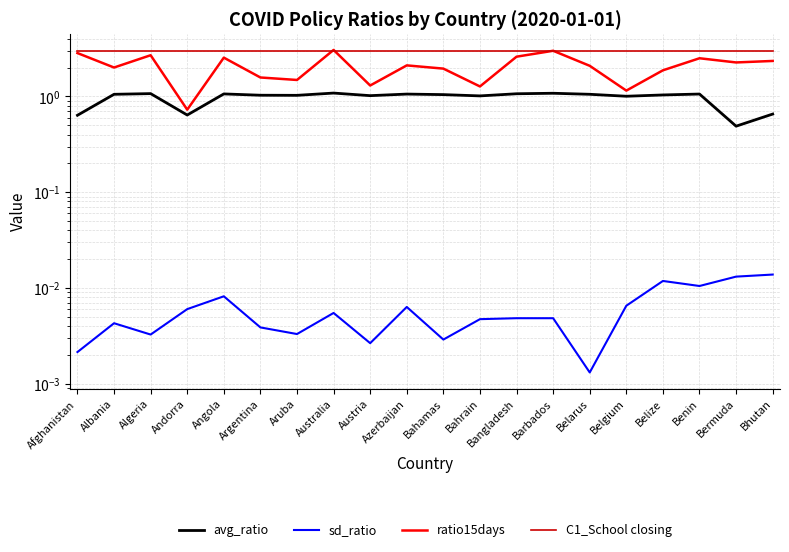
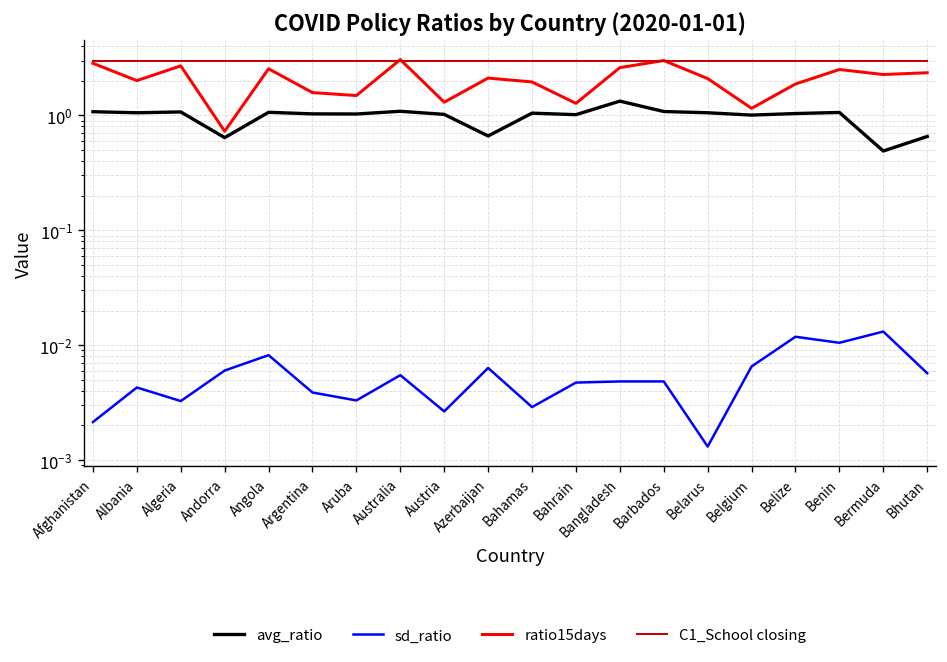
  {
    "avg_ratio": {
-     "Afghanistan": 0.6,
+     "Afghanistan": 1.1,
      "Albania": 1.1,
      "Algeria": 1.1,
      "Andorra": 0.6,
      "Angola": 1.1,
      "Argentina": 1.0,
      "Aruba": 1.0,
      "Australia": 1.1,
      "Austria": 1.0,
-     "Azerbaijan": 1.1,
+     "Azerbaijan": 0.7,
      "Bahamas": 1.0,
      "Bahrain": 1.0,
-     "Bangladesh": 1.1,
+     "Bangladesh": 1.3,
      "Barbados": 1.1,
      "Belarus": 1.1,
      "Belgium": 1.0,
      "Belize": 1.0,
      "Benin": 1.1,
      "Bermuda": 0.5,
      "Bhutan": 0.7
    },
    "sd_ratio": {
      "Afghanistan": 0.0021,
      "Albania": 0.004,
      "Algeria": 0.0033,
      "Andorra": 0.006,
      "Angola": 0.008,
      "Argentina": 0.004,
      "Aruba": 0.0033,
      "Australia": 0.005,
      "Austria": 0.0027,
      "Azerbaijan": 0.006,
      "Bahamas": 0.003,
      "Bahrain": 0.005,
      "Bangladesh": 0.005,
      "Barbados": 0.005,
      "Belarus": 0.0013,
      "Belgium": 0.007,
      "Belize": 0.012,
      "Benin": 0.010,
      "Bermuda": 0.013,
-     "Bhutan": 0.014
+     "Bhutan": 0.006
    }
  }
